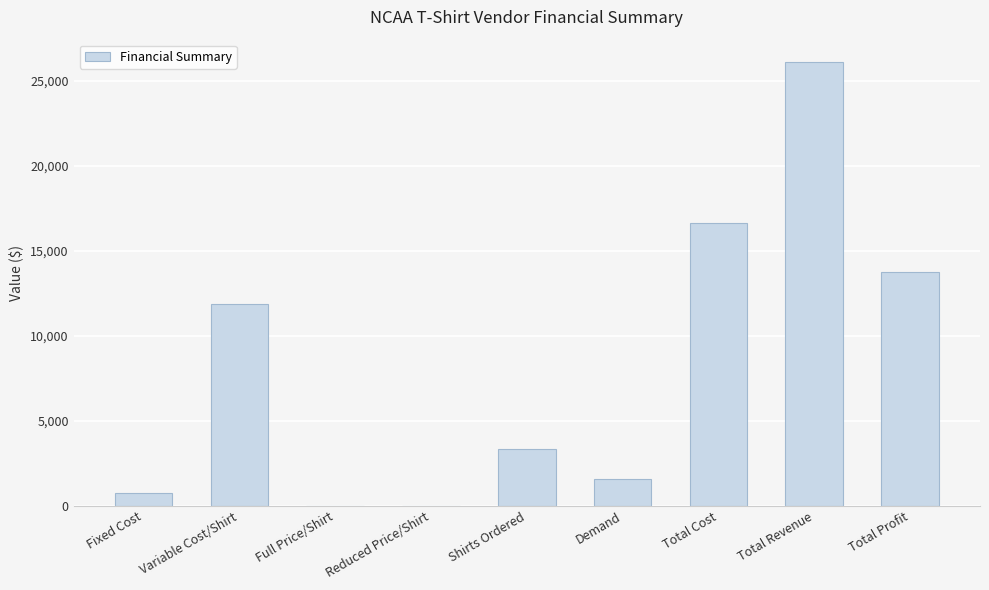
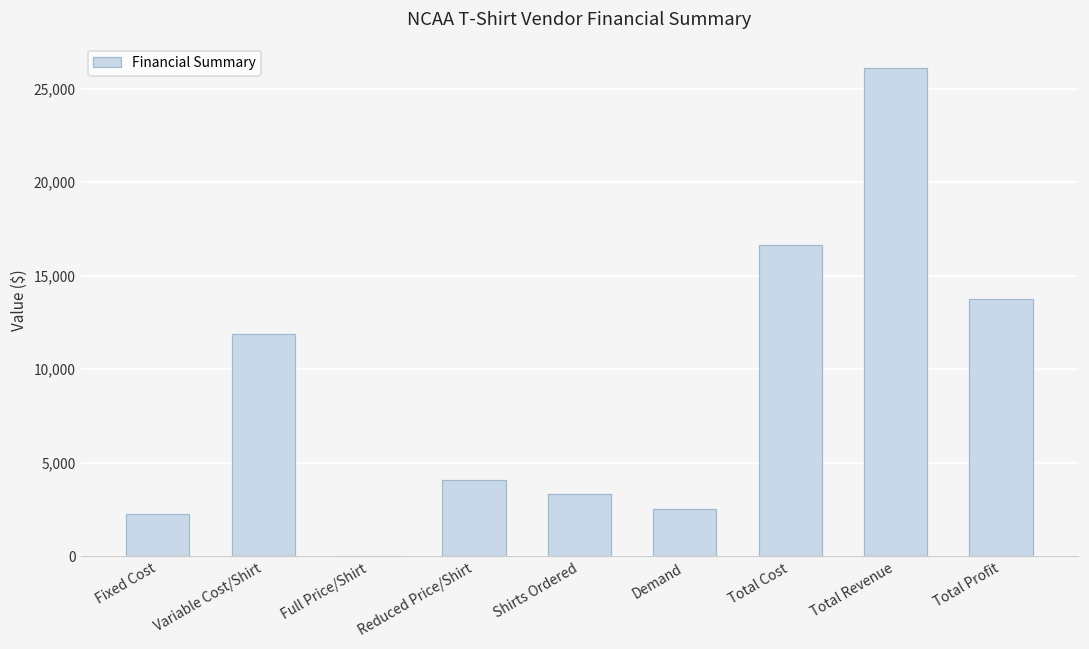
  {
-   "Fixed Cost": "800",
+   "Fixed Cost": "2,300",
    "Variable Cost/Shirt": "11,900",
-   "Reduced Price/Shirt": "0",
+   "Reduced Price/Shirt": "4,100",
    "Shirts Ordered": "3,400",
-   "Demand": "1,600",
+   "Demand": "2,600",
    "Total Cost": "16,600",
    "Total Revenue": "26,100",
    "Total Profit": "13,800"
  }
